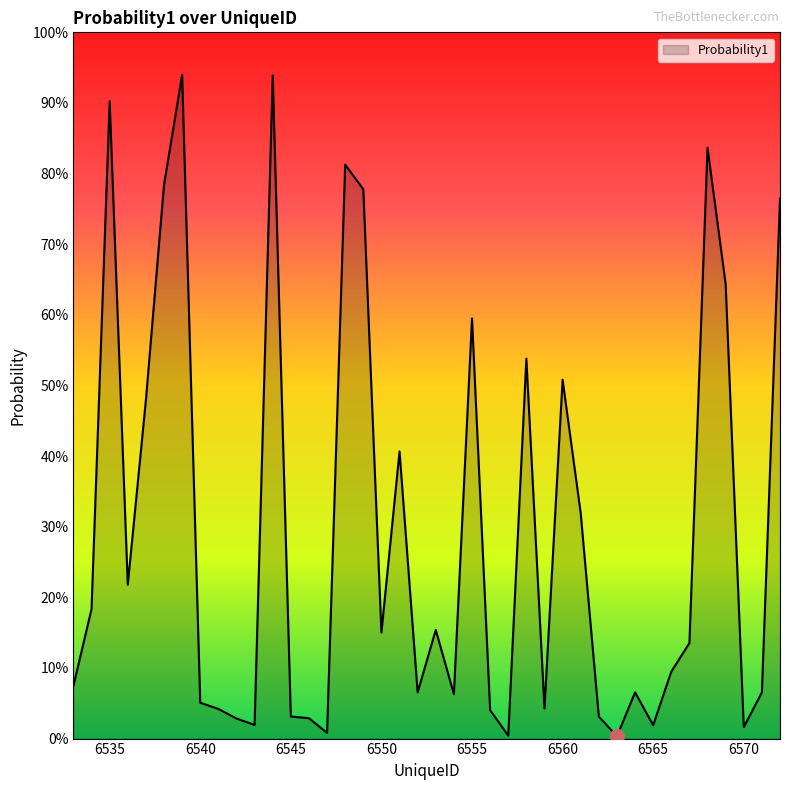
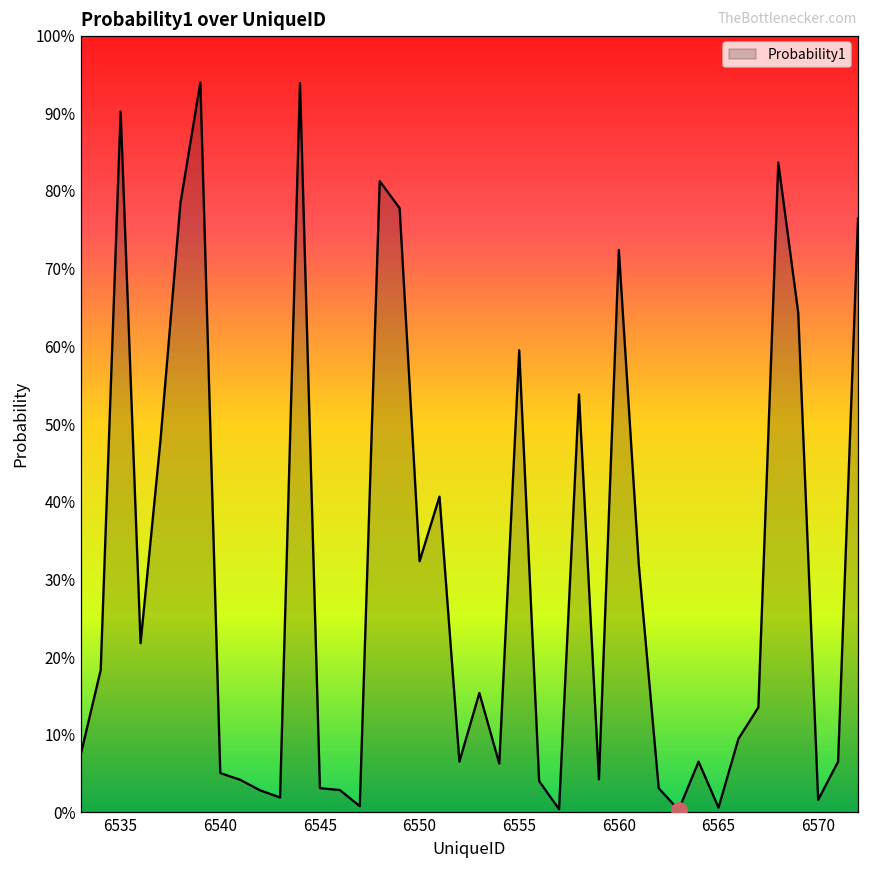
  {
    "Probability1": {
      "6535": "90%",
      "6540": "5%",
      "6545": "3%",
-     "6550": "15%",
+     "6550": "32%",
      "6555": "59%",
-     "6560": "51%",
-     "6565": "2%",
+     "6560": "72%",
+     "6565": "1%",
      "6570": "2%"
    }
  }
